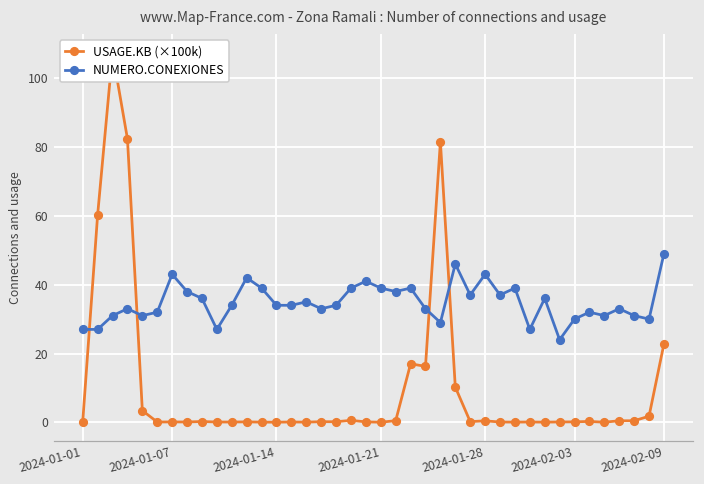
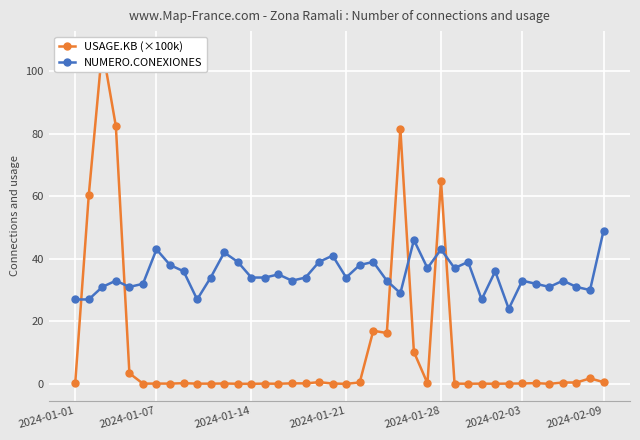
  {
    "USAGE.KB (×100k)": {
      "2024-01-01": 0,
      "2024-01-07": 0,
      "2024-01-14": 0,
      "2024-01-21": 0,
-     "2024-01-28": 0,
+     "2024-01-28": 65,
      "2024-02-03": 0,
-     "2024-02-09": 23
+     "2024-02-09": 1
    },
    "NUMERO.CONEXIONES": {
      "2024-01-01": 27,
      "2024-01-07": 43,
      "2024-01-14": 34,
-     "2024-01-21": 39,
+     "2024-01-21": 34,
      "2024-01-28": 43,
-     "2024-02-03": 30,
+     "2024-02-03": 33,
      "2024-02-09": 49
    }
  }
